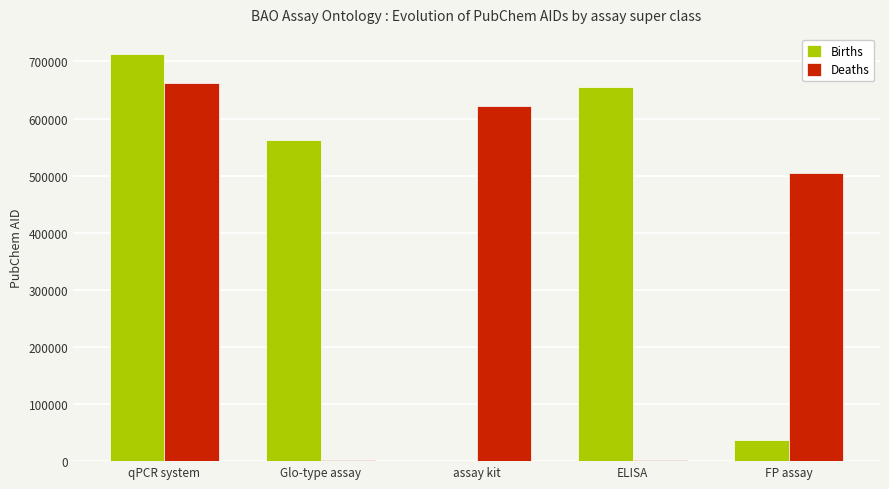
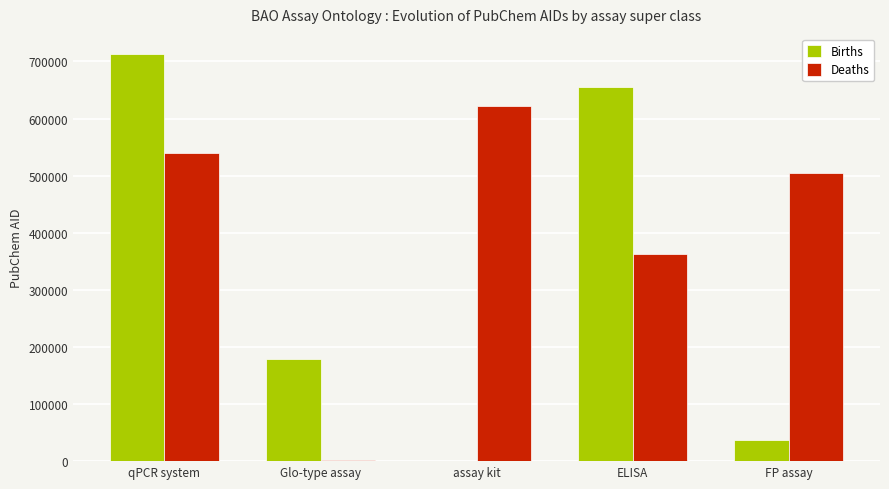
  {
    "Births": {
      "qPCR system": 710000,
-     "Glo-type assay": 560000,
+     "Glo-type assay": 180000,
      "ELISA": 650000,
      "FP assay": 40000
    },
    "Deaths": {
-     "qPCR system": 660000,
+     "qPCR system": 540000,
      "assay kit": 620000,
-     "ELISA": 0,
+     "ELISA": 360000,
      "FP assay": 500000
    }
  }
